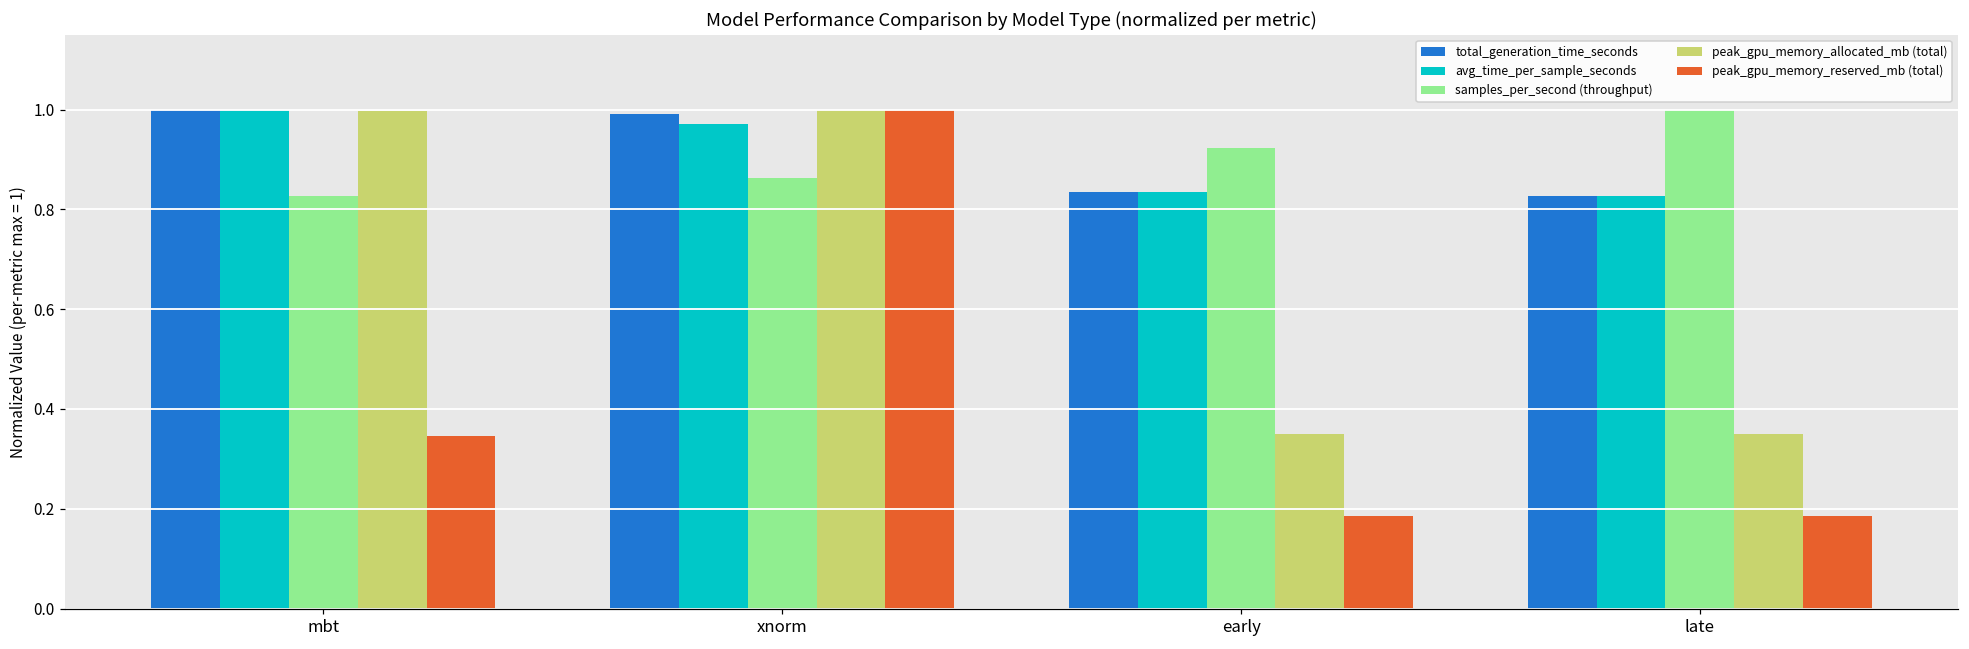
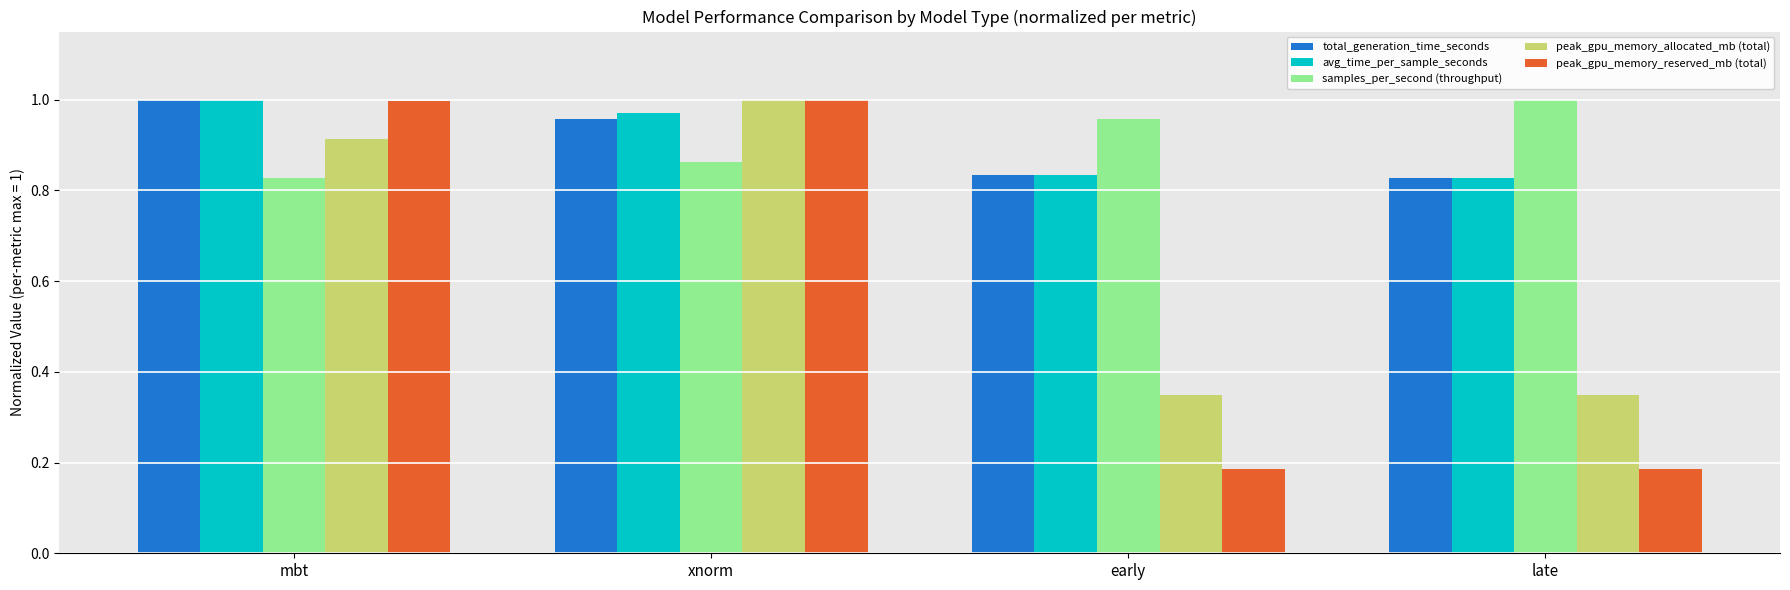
  {
    "total_generation_time_seconds": {
      "mbt": 1.00,
-     "xnorm": 0.99,
+     "xnorm": 0.96,
      "early": 0.83,
      "late": 0.83
    },
    "avg_time_per_sample_seconds": {
      "mbt": 1.00,
      "xnorm": 0.97,
      "early": 0.83,
      "late": 0.83
    },
    "samples_per_second (throughput)": {
      "mbt": 0.83,
      "xnorm": 0.86,
-     "early": 0.92,
+     "early": 0.96,
      "late": 1.00
    },
    "peak_gpu_memory_allocated_mb (total)": {
-     "mbt": 1.00,
+     "mbt": 0.91,
      "xnorm": 1.00,
      "early": 0.35,
      "late": 0.35
    },
    "peak_gpu_memory_reserved_mb (total)": {
-     "mbt": 0.35,
+     "mbt": 1.00,
      "xnorm": 1.00,
      "early": 0.19,
      "late": 0.19
    }
  }
